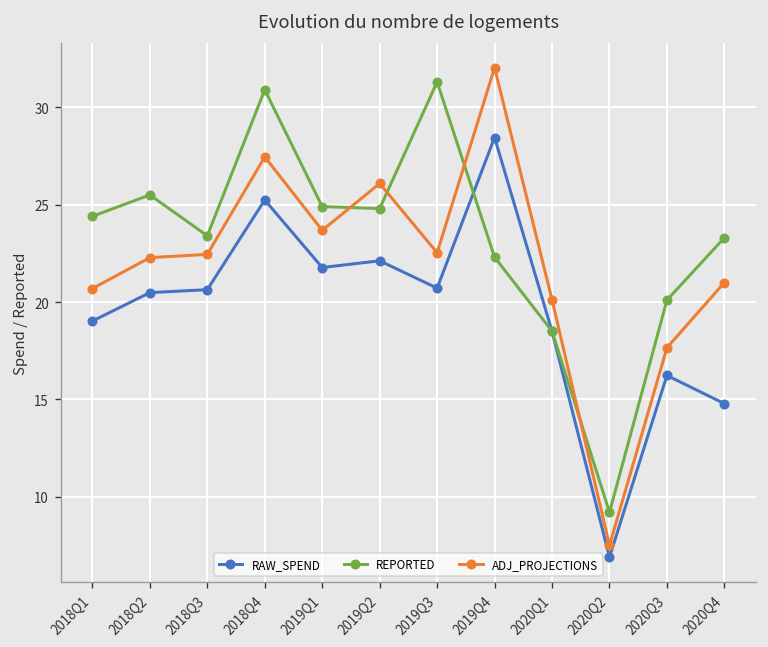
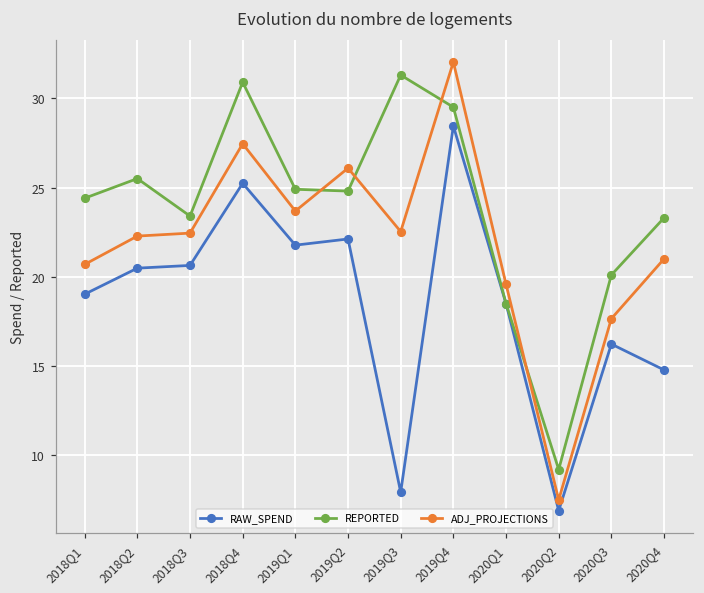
  {
    "RAW_SPEND": {
      "2018Q1": 19.0,
      "2018Q2": 20.5,
      "2018Q3": 20.6,
      "2018Q4": 25.2,
      "2019Q1": 21.8,
      "2019Q2": 22.1,
-     "2019Q3": 20.7,
+     "2019Q3": 7.9,
      "2019Q4": 28.4,
      "2020Q2": 6.9,
      "2020Q3": 16.2,
      "2020Q4": 14.8
    },
    "REPORTED": {
      "2018Q1": 24.4,
      "2018Q2": 25.5,
      "2018Q3": 23.4,
      "2018Q4": 30.9,
      "2019Q1": 24.9,
      "2019Q2": 24.8,
      "2019Q3": 31.3,
-     "2019Q4": 22.3,
+     "2019Q4": 29.5,
      "2020Q2": 9.2,
      "2020Q3": 20.1,
      "2020Q4": 23.3
    },
    "ADJ_PROJECTIONS": {
      "2018Q1": 20.7,
      "2018Q2": 22.3,
      "2018Q3": 22.4,
      "2018Q4": 27.5,
      "2019Q1": 23.7,
      "2019Q2": 26.1,
      "2019Q3": 22.5,
      "2019Q4": 32.0,
-     "2020Q1": 20.1,
+     "2020Q1": 19.6,
      "2020Q2": 7.5,
      "2020Q3": 17.7,
      "2020Q4": 21.0
    }
  }
